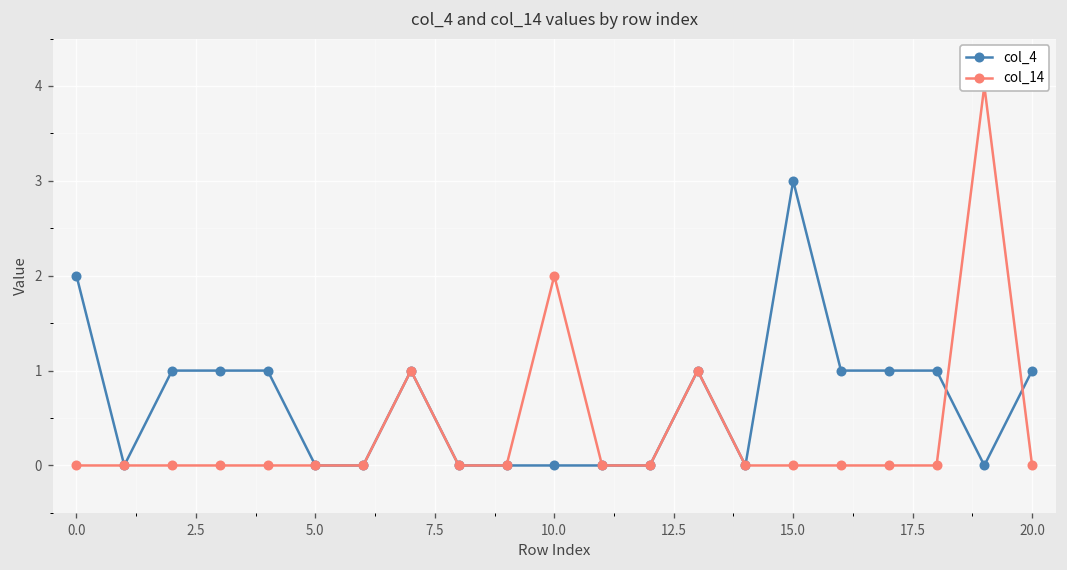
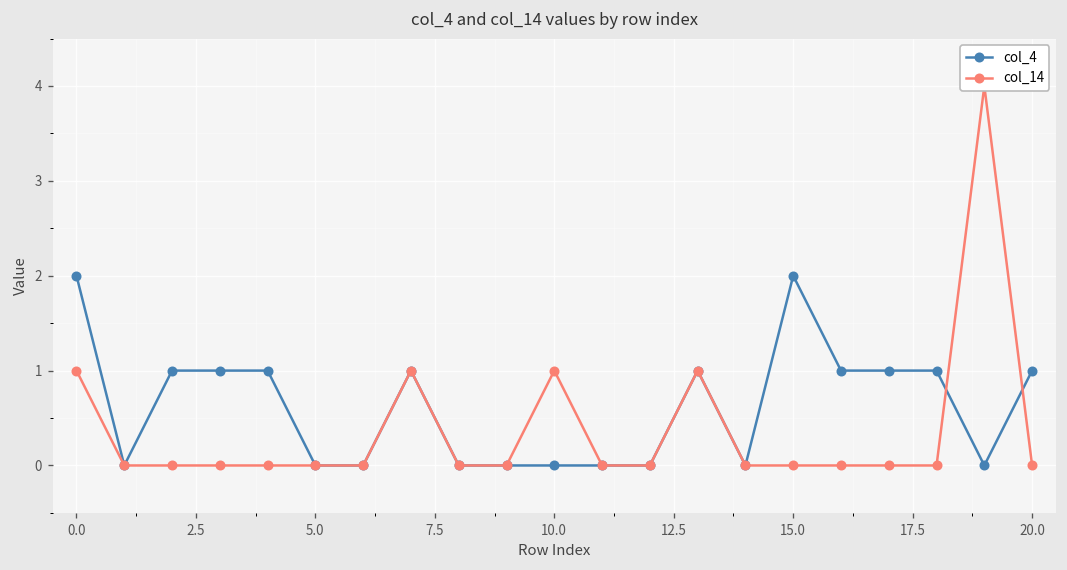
  {
    "col_4": {
      "0.0": 2,
      "10.0": 0,
-     "15.0": 3,
+     "15.0": 2,
      "20.0": 1
    },
    "col_14": {
-     "0.0": 0,
-     "10.0": 2,
+     "0.0": 1,
+     "10.0": 1,
      "15.0": 0,
      "20.0": 0
    }
  }
